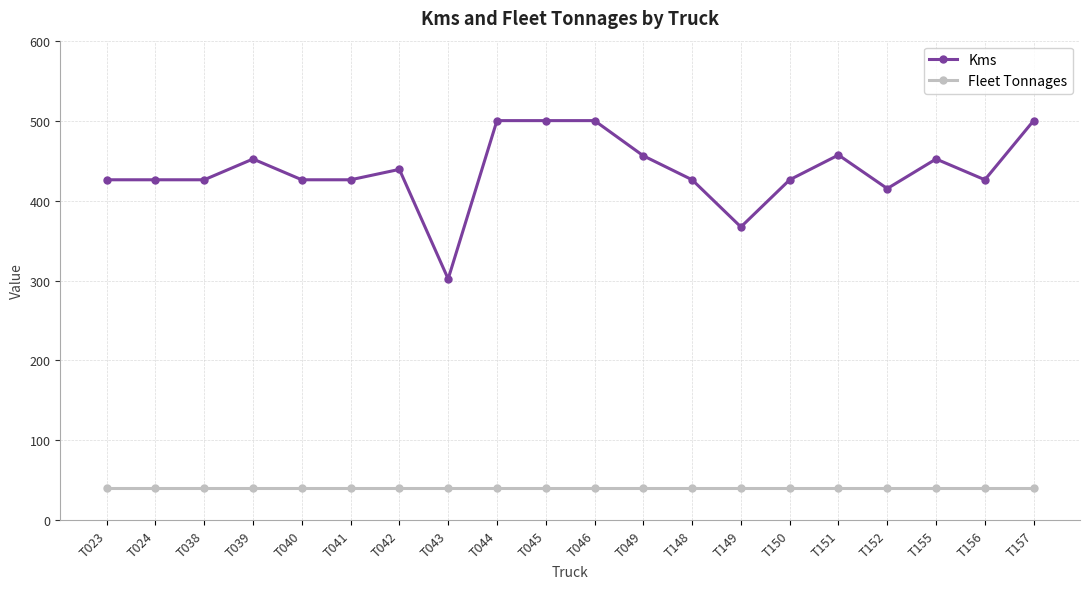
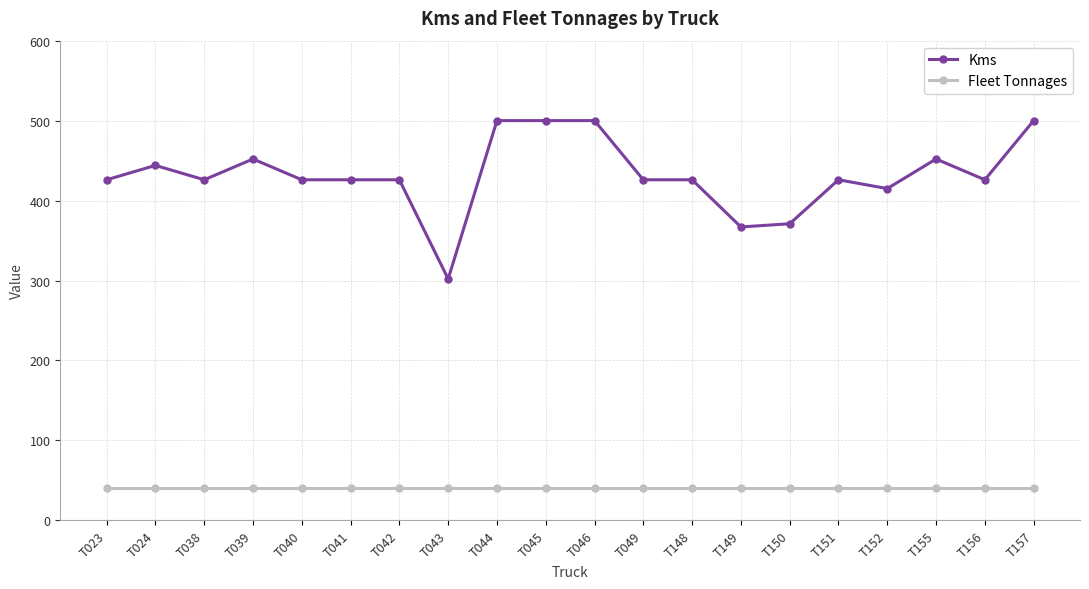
  {
    "Kms": {
      "T023": 430,
-     "T024": 430,
+     "T024": 440,
      "T038": 430,
      "T039": 450,
      "T040": 430,
      "T041": 430,
-     "T042": 440,
+     "T042": 430,
      "T043": 300,
      "T044": 500,
      "T045": 500,
      "T046": 500,
-     "T049": 460,
+     "T049": 430,
      "T148": 430,
      "T149": 370,
-     "T150": 430,
-     "T151": 460,
+     "T150": 370,
+     "T151": 430,
      "T152": 420,
      "T155": 450,
      "T156": 430,
      "T157": 500
    },
    "Fleet Tonnages": {
      "T023": 40,
      "T024": 40,
      "T038": 40,
      "T039": 40,
      "T040": 40,
      "T041": 40,
      "T042": 40,
      "T043": 40,
      "T044": 40,
      "T045": 40,
      "T046": 40,
      "T049": 40,
      "T148": 40,
      "T149": 40,
      "T150": 40,
      "T151": 40,
      "T152": 40,
      "T155": 40,
      "T156": 40,
      "T157": 40
    }
  }
